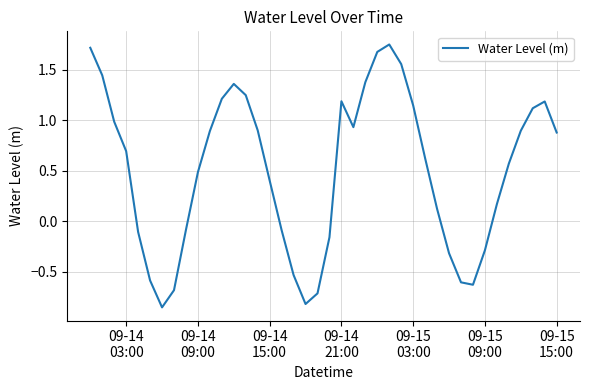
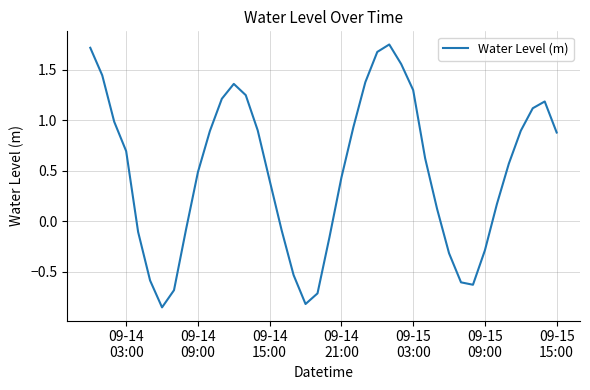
  {
    "09-14 03:00": 0.69,
    "09-14 09:00": 0.49,
    "09-14 15:00": 0.40,
-   "09-14 21:00": 1.19,
-   "09-15 03:00": 1.15,
+   "09-14 21:00": 0.43,
+   "09-15 03:00": 1.30,
    "09-15 09:00": -0.29,
    "09-15 15:00": 0.88
  }
